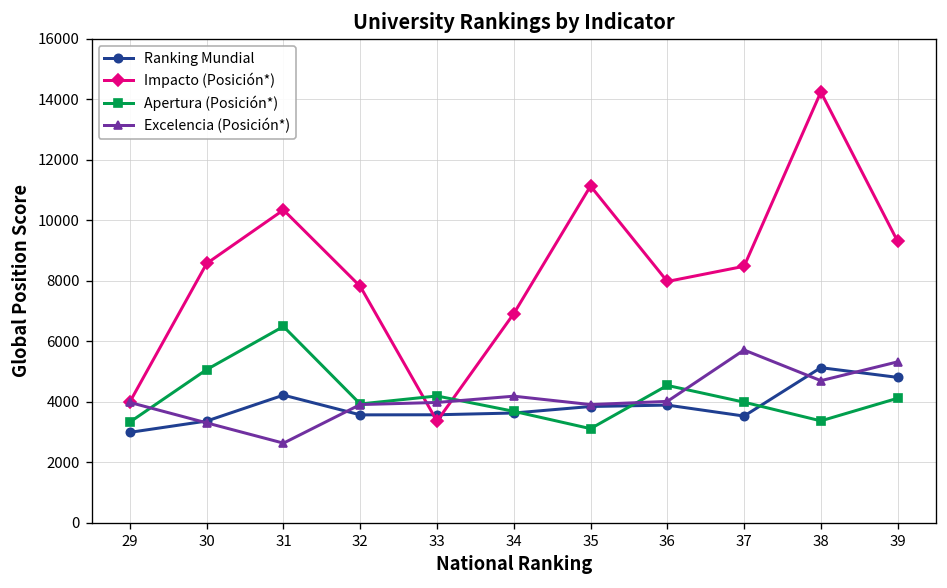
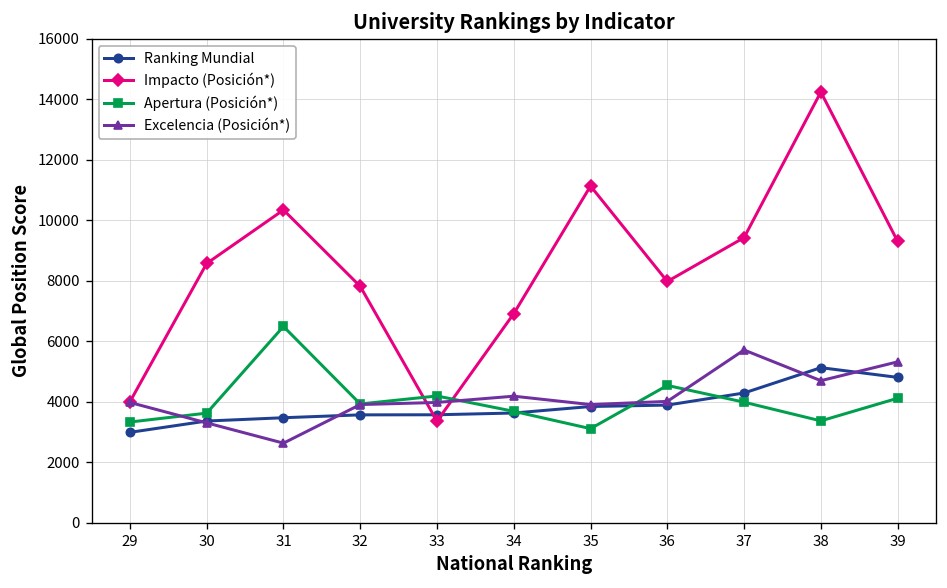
  {
    "Ranking Mundial": {
      "29": 3000,
-     "31": 4200,
+     "31": 3500,
      "32": 3600,
      "33": 3600,
      "36": 3900,
-     "37": 3500,
+     "37": 4300,
      "38": 5100,
      "39": 4800
    },
    "Impacto (Posición*)": {
      "30": 8600,
      "31": 10300,
      "32": 7800,
      "33": 3400,
      "34": 6900,
      "35": 11100,
      "36": 8000,
-     "37": 8500,
+     "37": 9400,
      "38": 14200,
      "39": 9300
    },
    "Apertura (Posición*)": {
      "29": 3300,
-     "30": 5100,
+     "30": 3600,
      "31": 6500,
      "33": 4200,
      "35": 3100,
      "36": 4500,
      "37": 4000,
      "38": 3400,
      "39": 4100
    },
    "Excelencia (Posición*)": {
      "31": 2600,
      "33": 4000,
      "34": 4200,
      "36": 4000,
      "37": 5700,
      "38": 4700,
      "39": 5300
    }
  }
